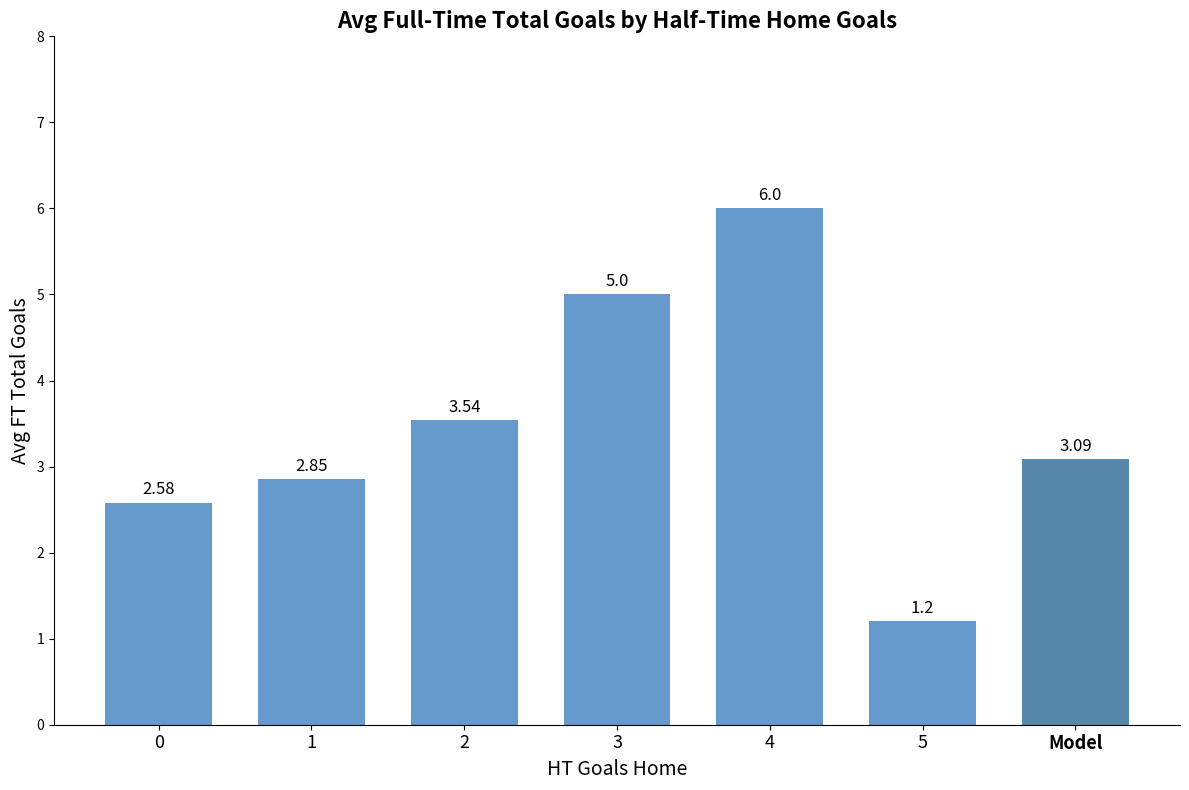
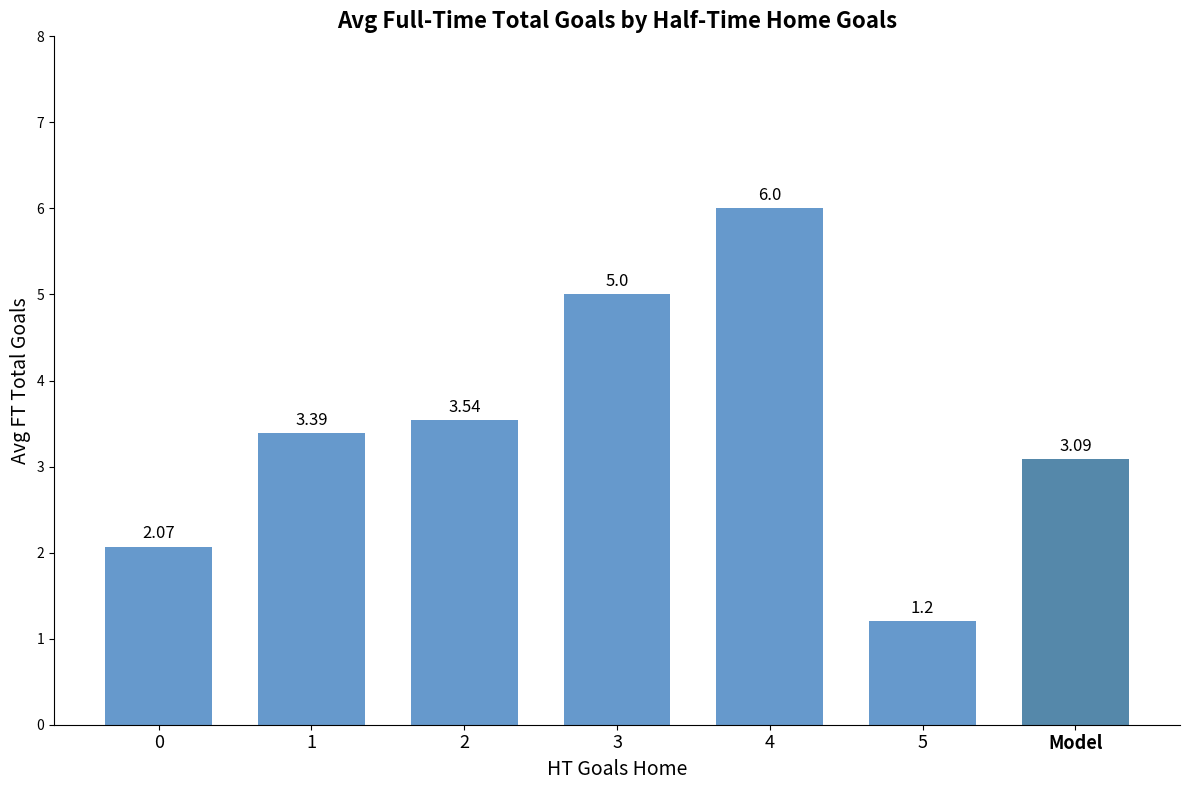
  {
-   "0": 2.58,
-   "1": 2.85,
+   "0": 2.07,
+   "1": 3.39,
    "2": 3.54,
    "3": 5.0,
    "4": 6.0,
    "5": 1.2,
    "Model": 3.09
  }
